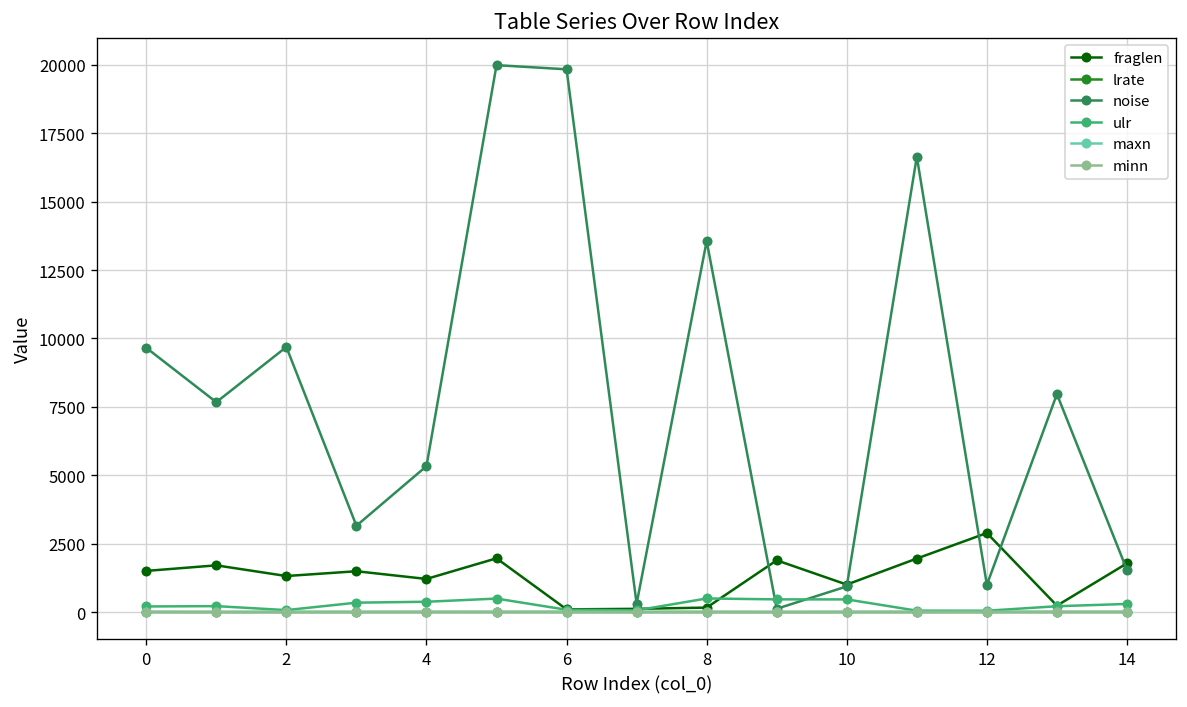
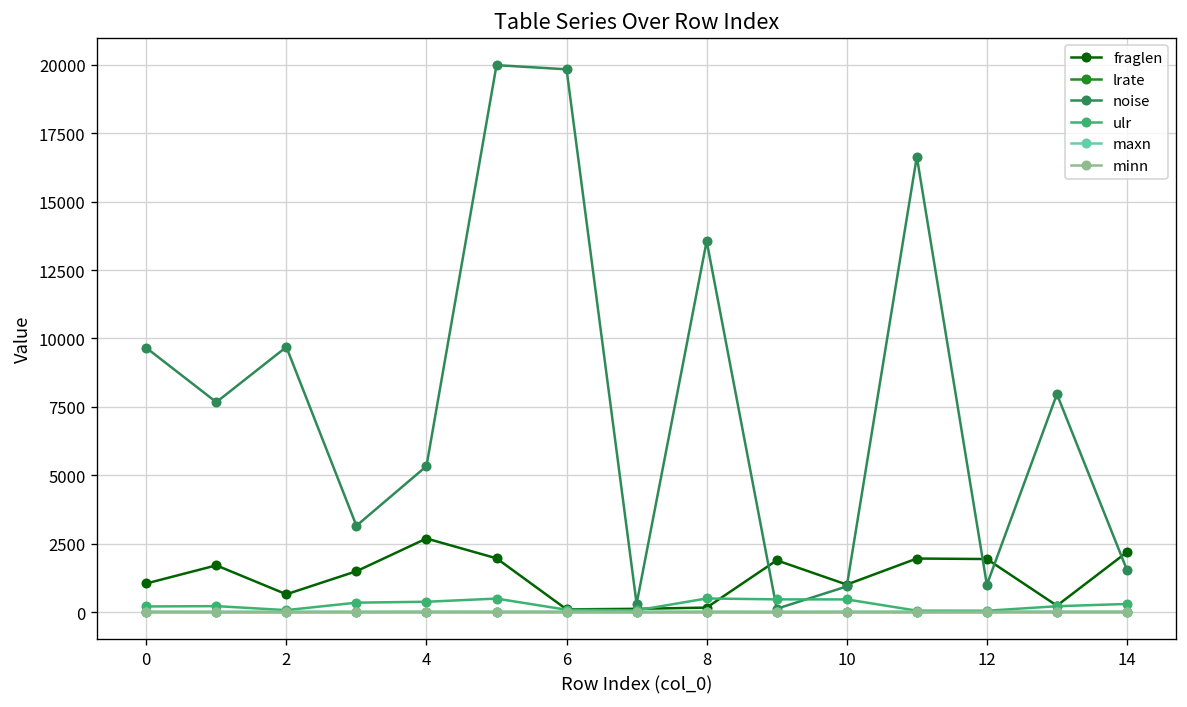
  {
    "fraglen": {
-     "0": 1500,
-     "2": 1300,
-     "4": 1200,
+     "0": 1000,
+     "2": 700,
+     "4": 2700,
      "8": 200,
-     "12": 2900,
-     "14": 1800
+     "12": 1900,
+     "14": 2200
    },
    "minn": {
      "0": 0,
      "4": 0,
      "8": 0,
      "10": 0,
      "14": 0
    }
  }
